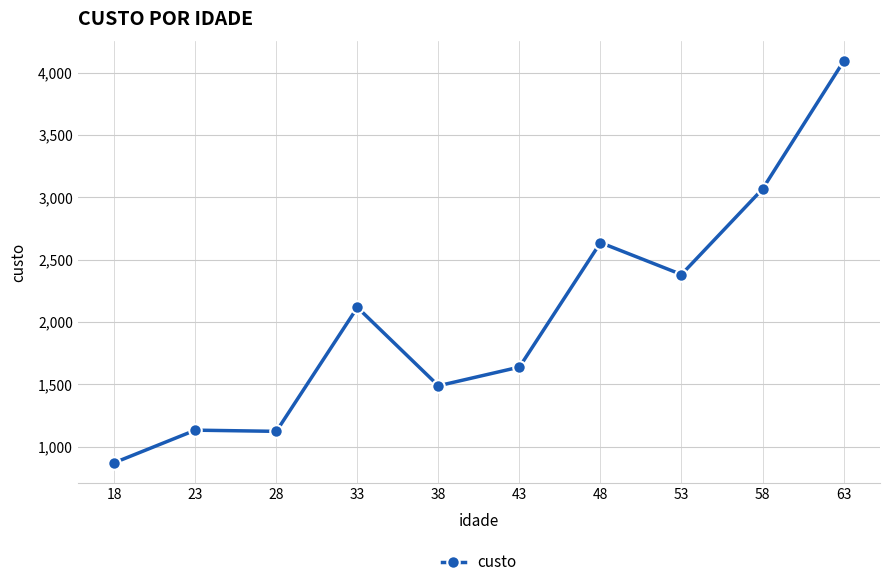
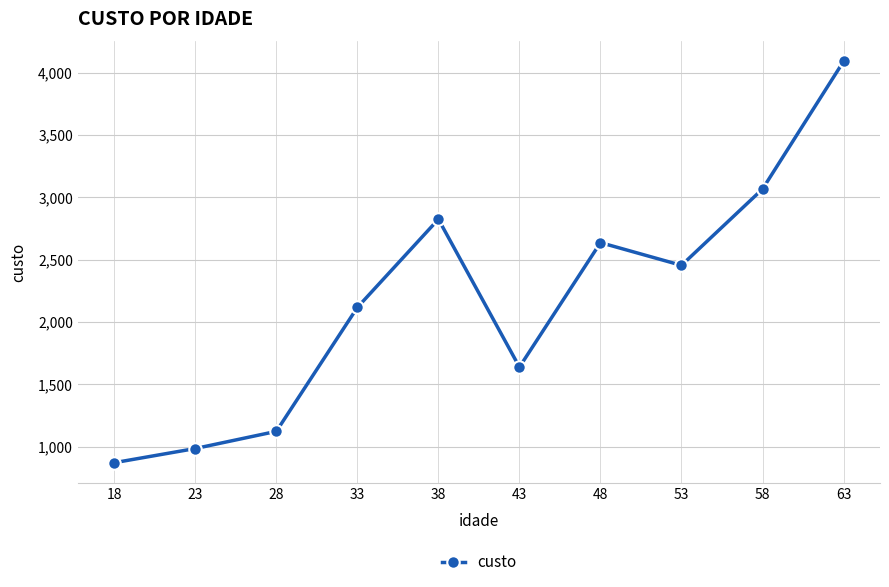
  {
    "18": "870",
-   "23": "1,130",
+   "23": "980",
    "28": "1,120",
    "33": "2,120",
-   "38": "1,490",
+   "38": "2,820",
    "43": "1,640",
    "48": "2,640",
-   "53": "2,380",
+   "53": "2,450",
    "58": "3,070",
    "63": "4,090"
  }
